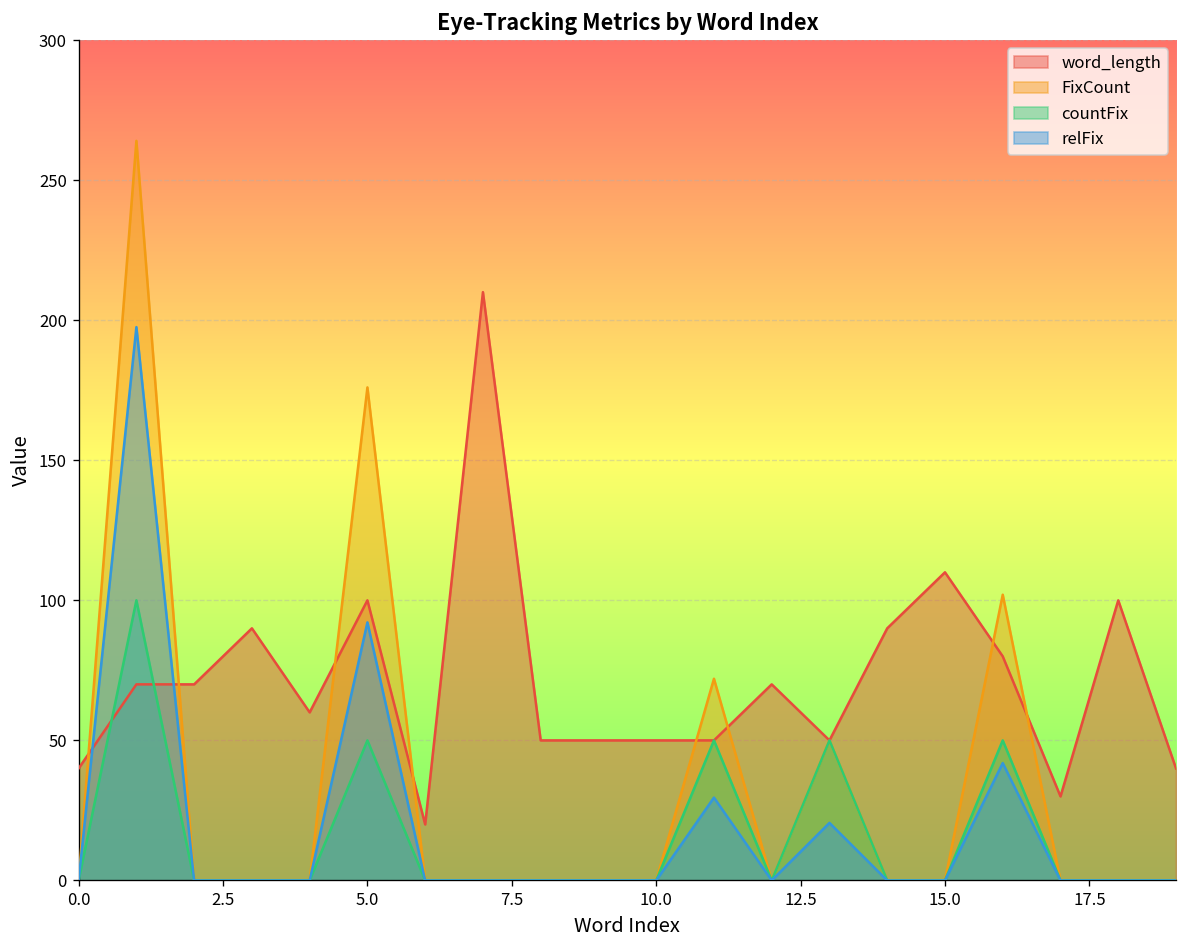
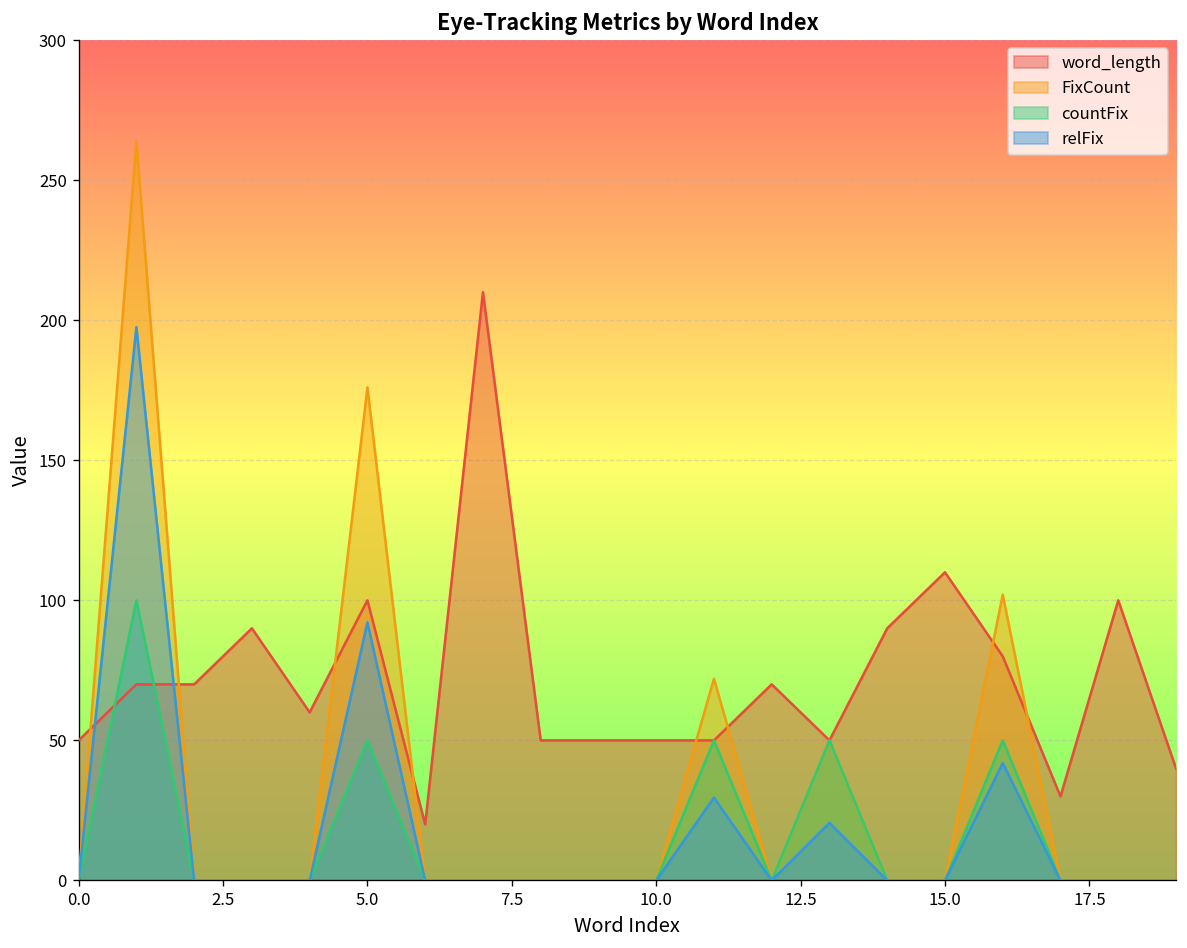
  {
    "word_length": {
-     "0.0": 40,
+     "0.0": 50,
      "5.0": 100,
      "10.0": 50,
      "15.0": 110
    },
    "FixCount": {
      "5.0": 176
    },
    "countFix": {
      "5.0": 50
    },
    "relFix": {
      "5.0": 92
    }
  }
